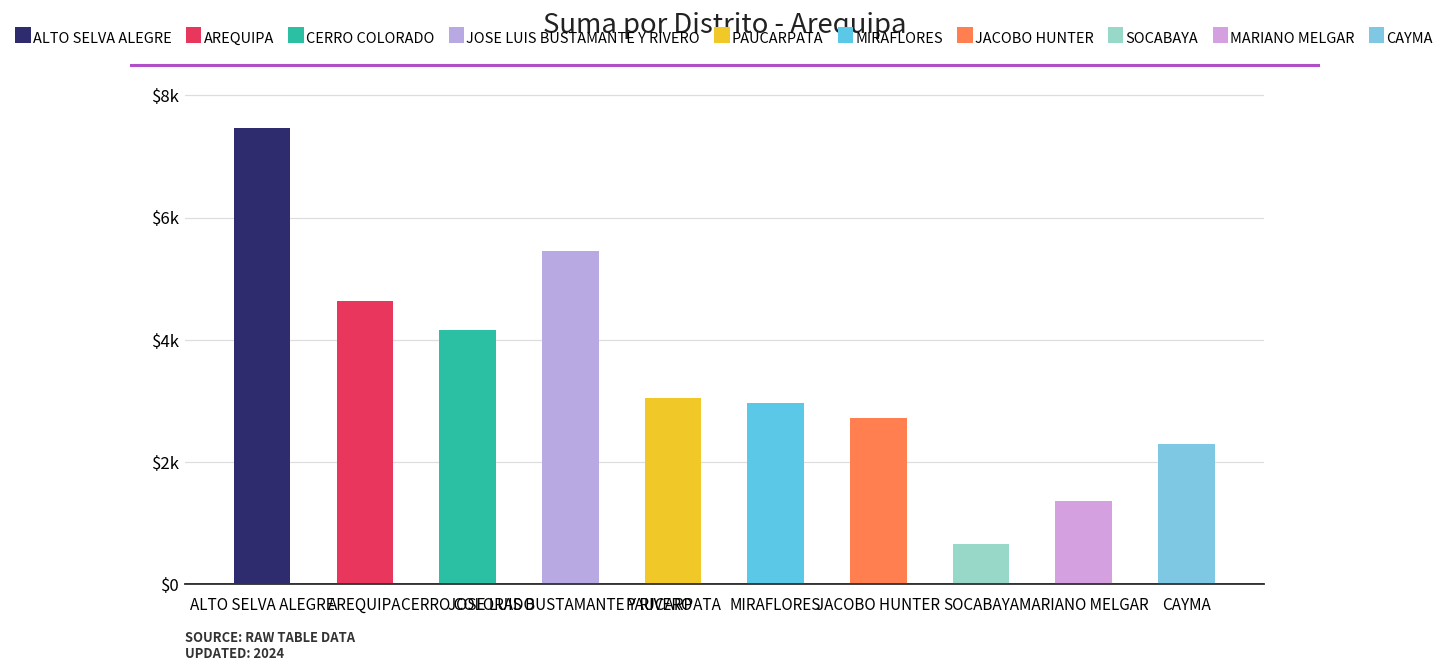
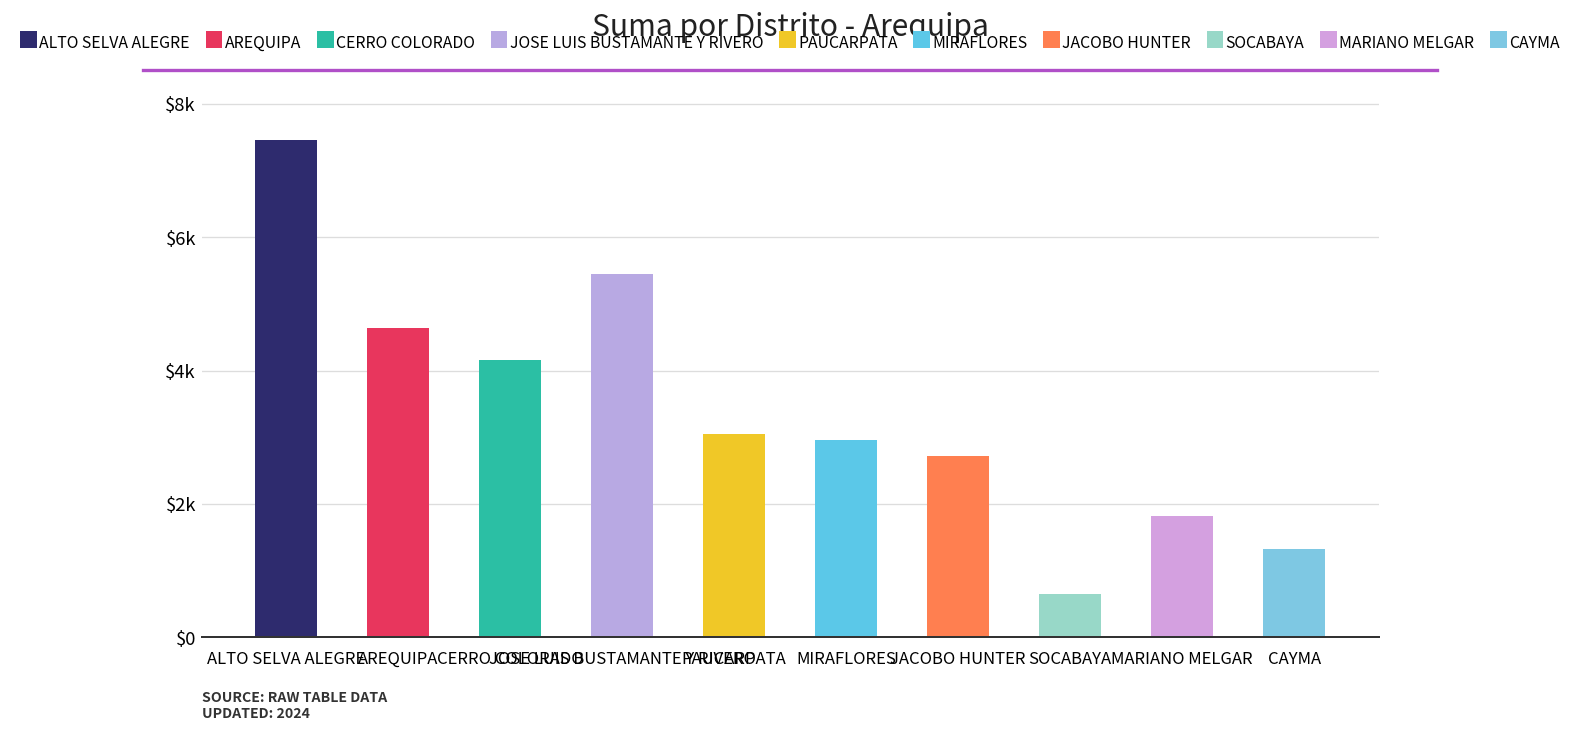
  {
    "ALTO SELVA ALEGRE": "$7500",
    "AREQUIPA": "$4600",
    "MIRAFLORES": "$3000",
    "JACOBO HUNTER": "$2700",
    "SOCABAYA": "$700",
-   "MARIANO MELGAR": "$1400",
-   "CAYMA": "$2300"
+   "MARIANO MELGAR": "$1800",
+   "CAYMA": "$1300"
  }
